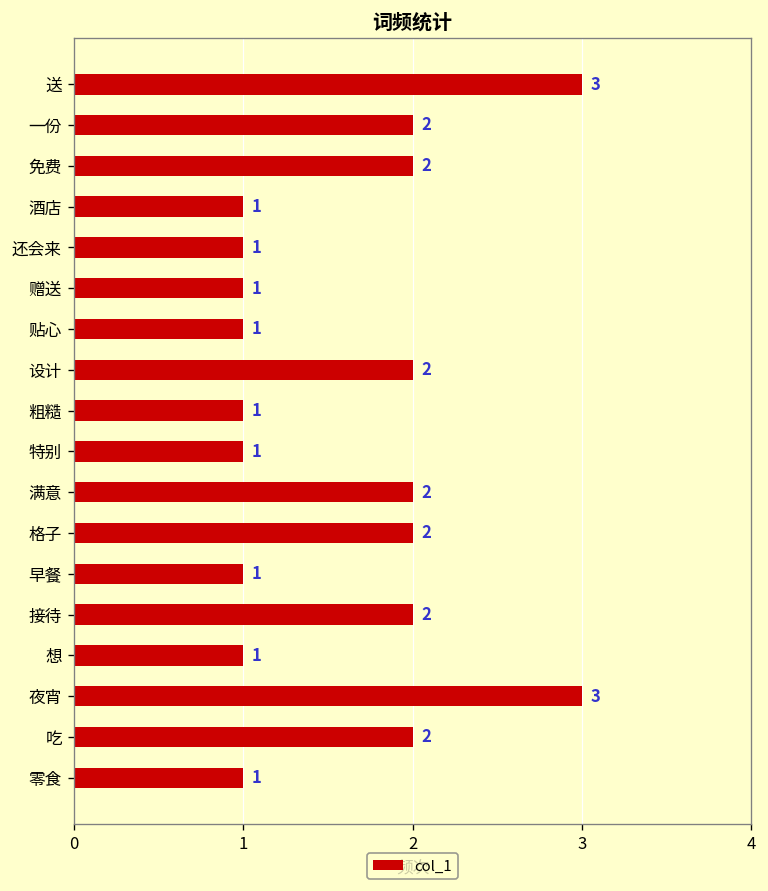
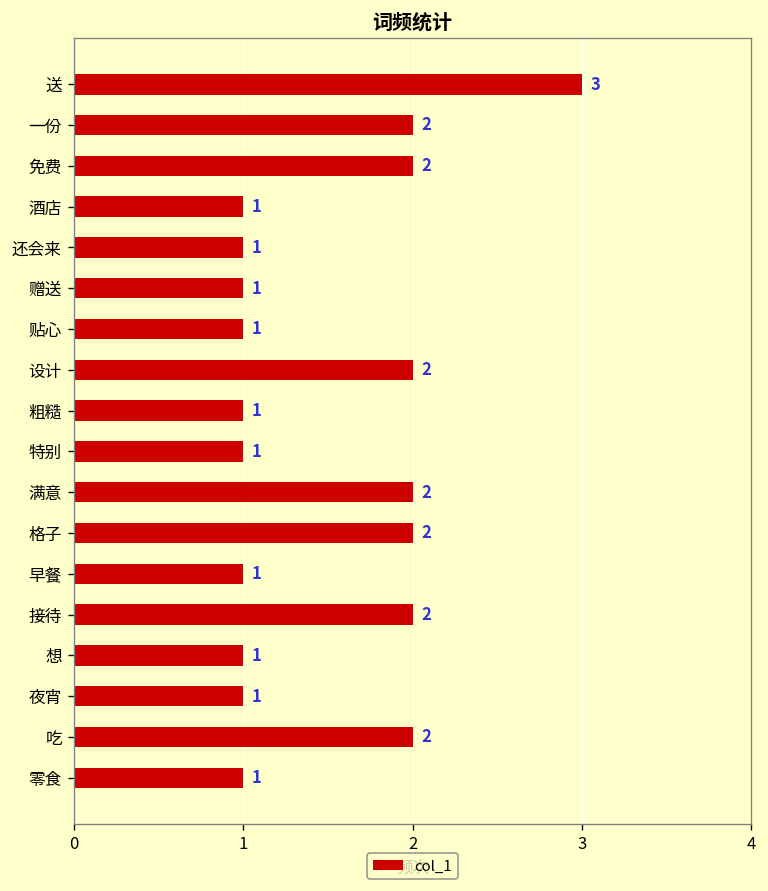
  {
    "送": 3,
    "一份": 2,
    "免费": 2,
    "酒店": 1,
    "还会来": 1,
    "赠送": 1,
    "贴心": 1,
    "设计": 2,
    "粗糙": 1,
    "特别": 1,
    "满意": 2,
    "格子": 2,
    "早餐": 1,
    "接待": 2,
    "想": 1,
-   "夜宵": 3,
+   "夜宵": 1,
    "吃": 2,
    "零食": 1
  }
